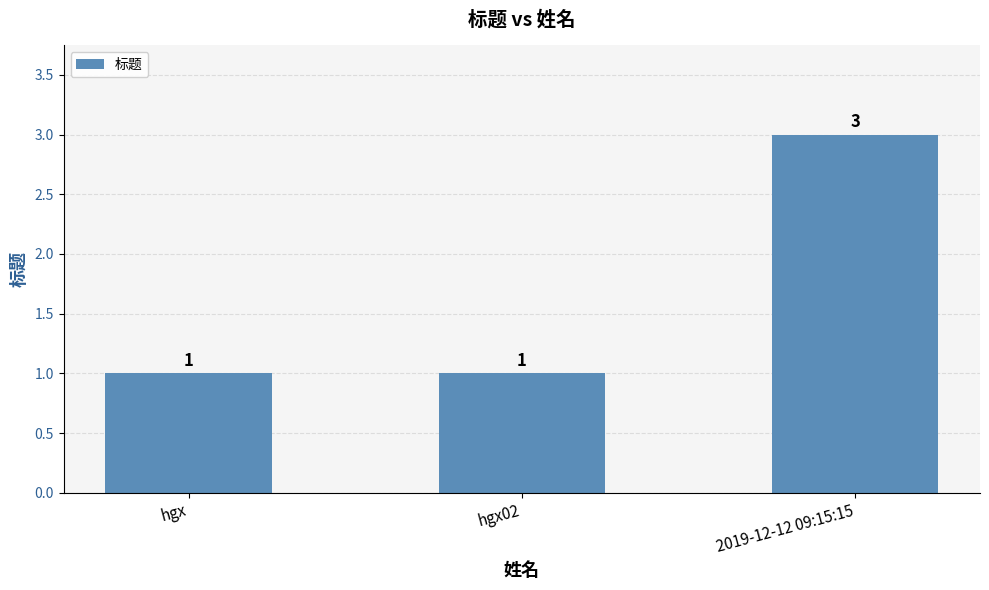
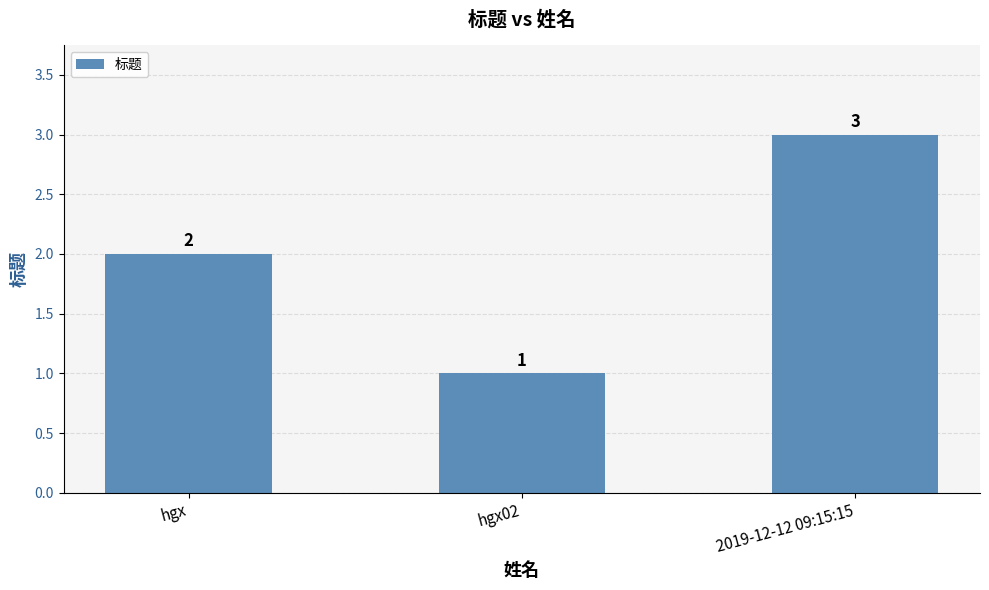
  {
-   "hgx": 1,
+   "hgx": 2,
    "hgx02": 1,
    "2019-12-12 09:15:15": 3
  }
